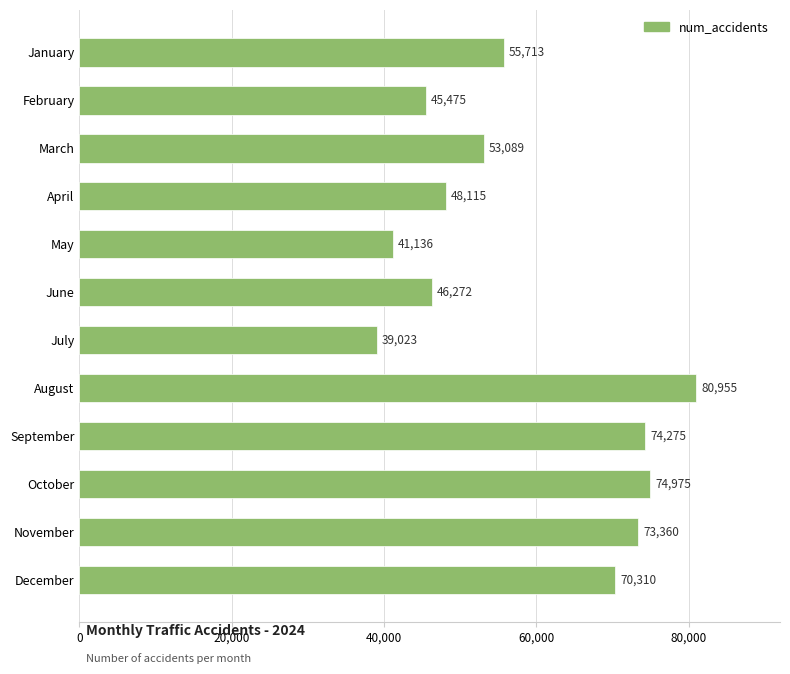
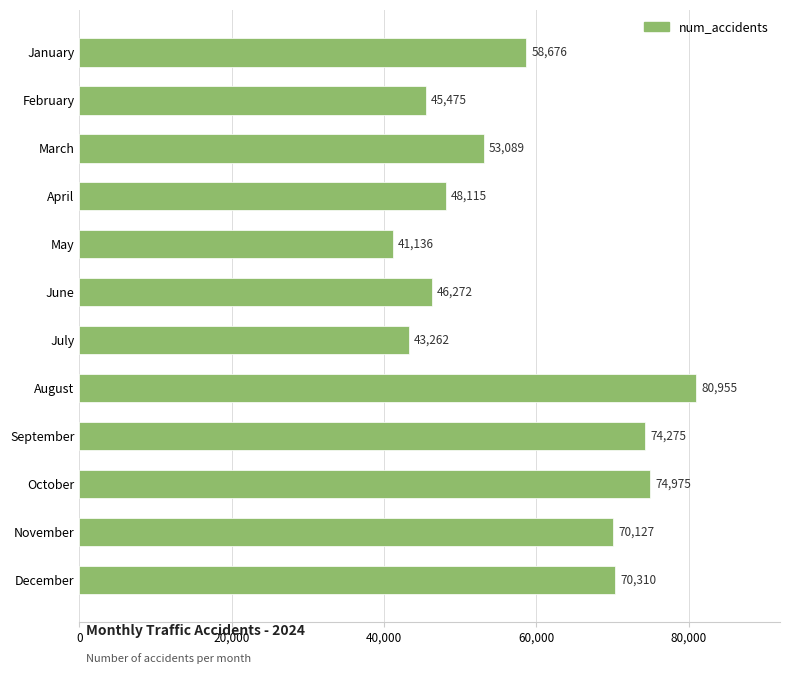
  {
-   "January": "55,713",
+   "January": "58,676",
    "February": "45,475",
    "March": "53,089",
    "April": "48,115",
    "May": "41,136",
    "June": "46,272",
-   "July": "39,023",
+   "July": "43,262",
    "August": "80,955",
    "September": "74,275",
    "October": "74,975",
-   "November": "73,360",
+   "November": "70,127",
    "December": "70,310"
  }
